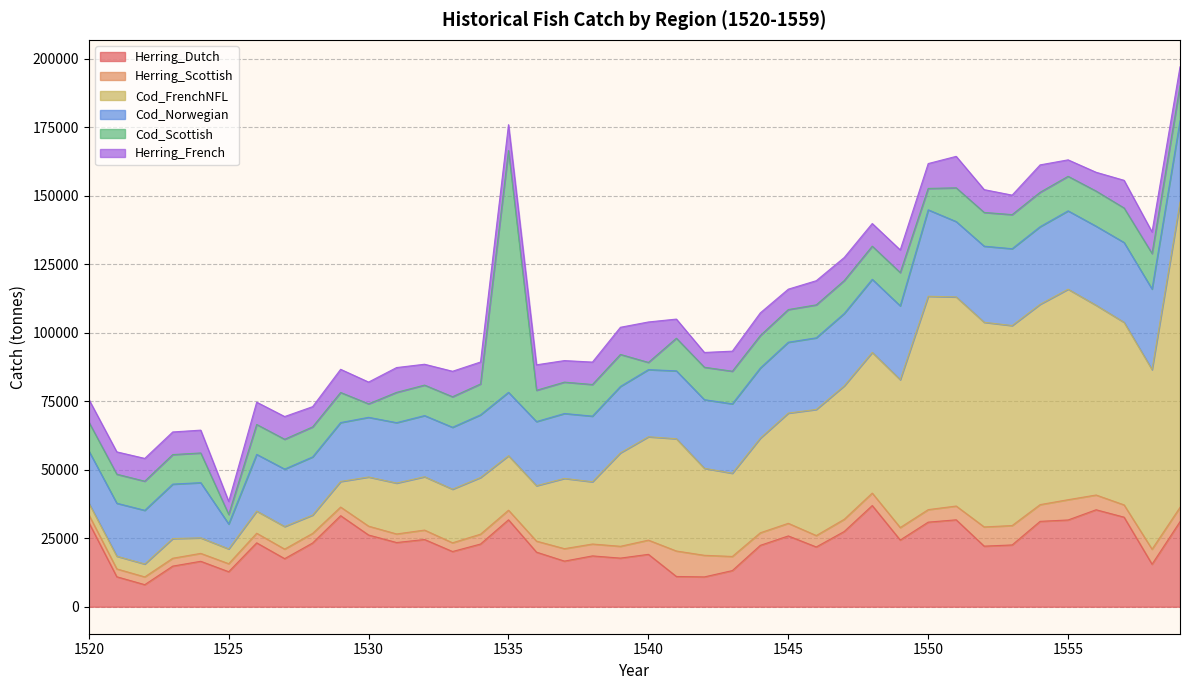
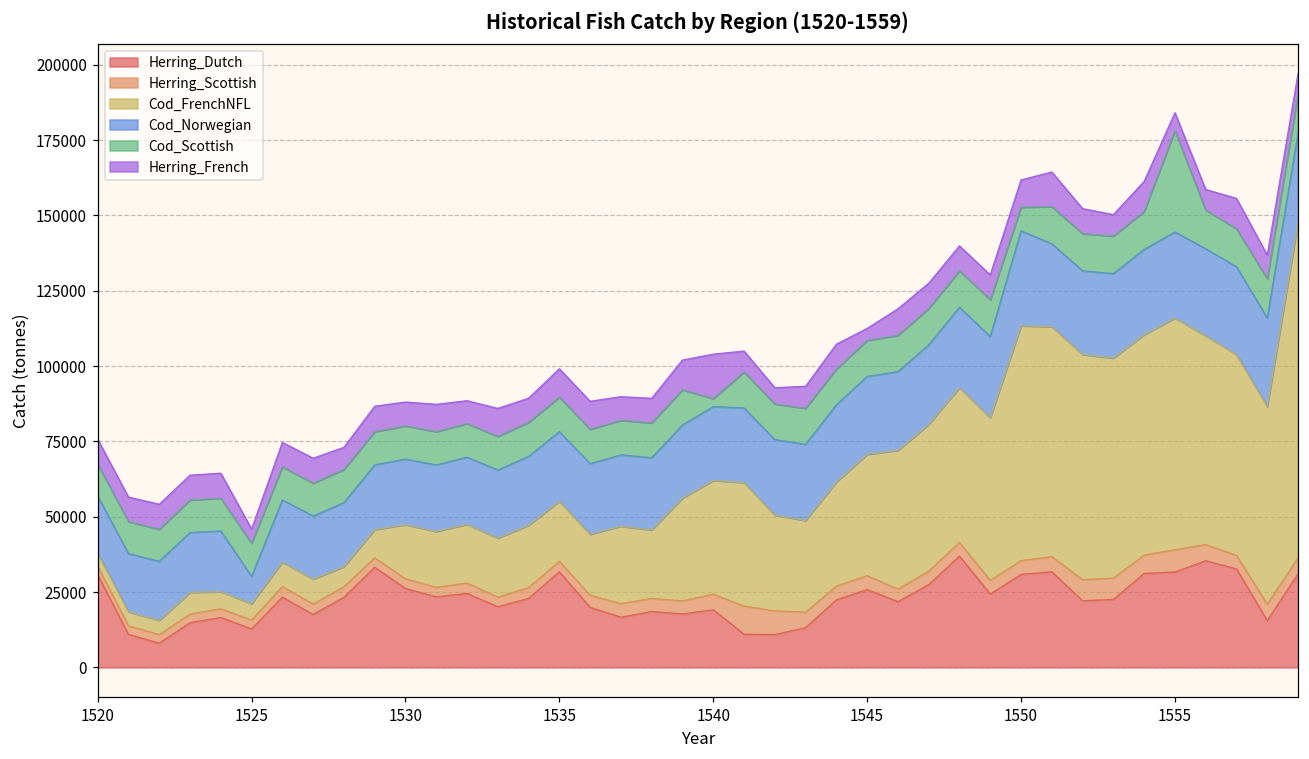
  {
    "Cod_Norwegian": {
      "1520": 19000,
      "1525": 9000,
      "1530": 22000,
      "1535": 23000,
      "1540": 25000,
      "1545": 26000,
      "1550": 32000,
      "1555": 29000
    },
    "Cod_Scottish": {
      "1520": 11000,
-     "1525": 3000,
-     "1530": 5000,
-     "1535": 88000,
+     "1525": 11000,
+     "1530": 11000,
+     "1535": 11000,
      "1540": 3000,
      "1545": 12000,
      "1550": 8000,
-     "1555": 13000
+     "1555": 34000
    },
    "Herring_French": {
      "1520": 8000,
      "1525": 5000,
      "1530": 8000,
      "1535": 9000,
      "1540": 15000,
-     "1545": 7000,
+     "1545": 4000,
      "1550": 9000,
      "1555": 6000
    }
  }
